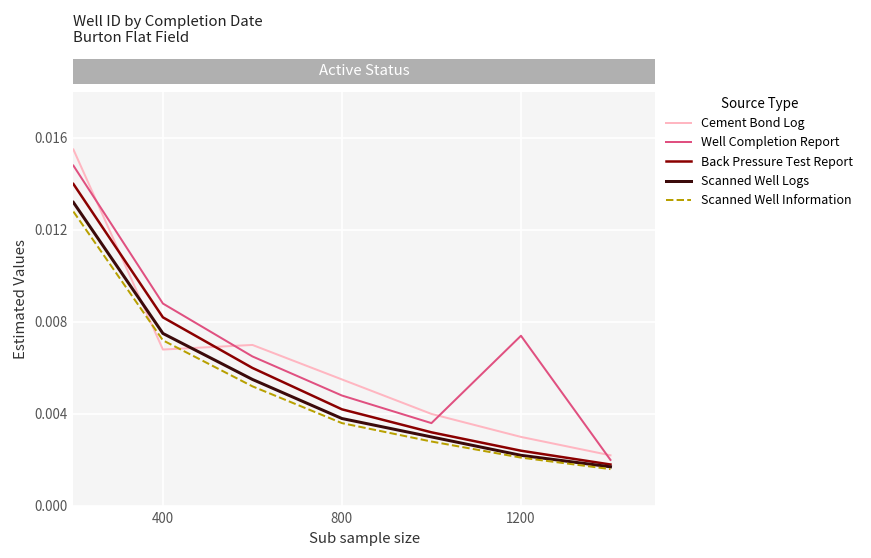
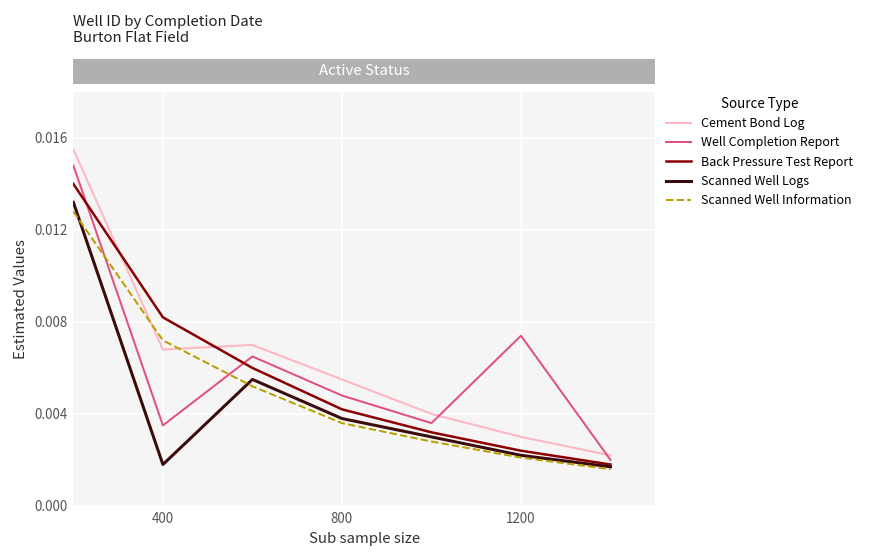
  {
    "Cement Bond Log": {
      "400": 0.0068,
      "800": 0.0055,
      "1200": 0.0030
    },
    "Well Completion Report": {
-     "400": 0.0088,
+     "400": 0.0035,
      "800": 0.0048,
      "1200": 0.0074
    },
    "Back Pressure Test Report": {
      "400": 0.0082,
      "800": 0.0042,
      "1200": 0.0024
    },
    "Scanned Well Logs": {
-     "400": 0.0075,
+     "400": 0.0018,
      "800": 0.0038
    },
    "Scanned Well Information": {
      "400": 0.0072,
      "800": 0.0036
    }
  }
